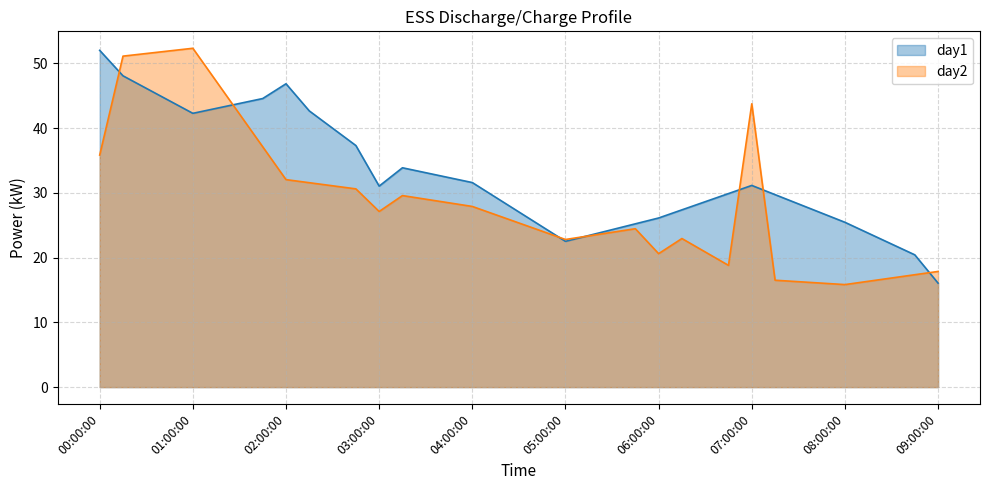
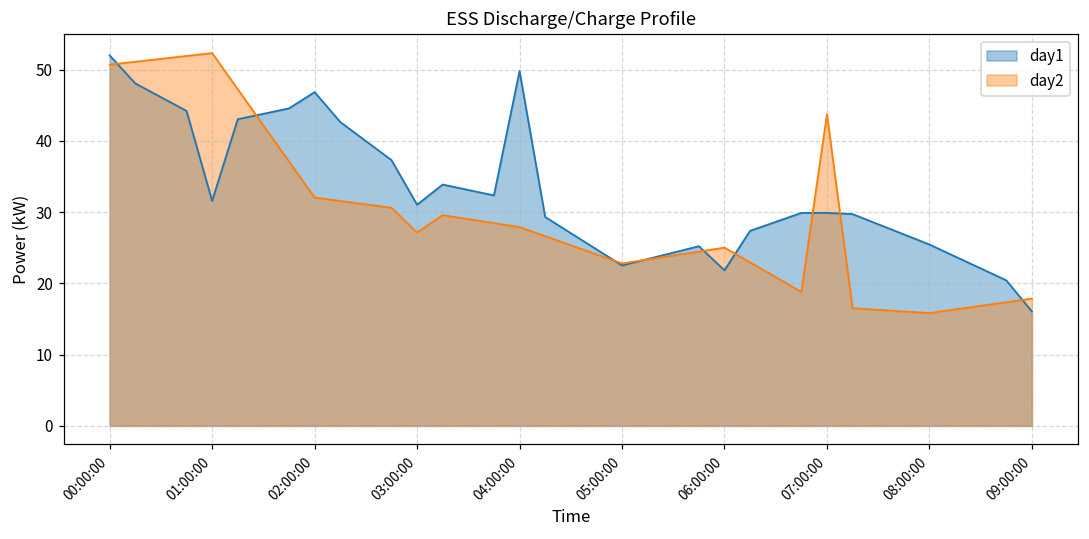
  {
    "day1": {
      "00:00:00": 52,
-     "01:00:00": 42,
+     "01:00:00": 32,
      "02:00:00": 47,
      "03:00:00": 31,
-     "04:00:00": 32,
-     "06:00:00": 26,
-     "07:00:00": 31,
+     "04:00:00": 50,
+     "06:00:00": 22,
+     "07:00:00": 30,
      "08:00:00": 25,
      "09:00:00": 16
    },
    "day2": {
-     "00:00:00": 36,
+     "00:00:00": 51,
      "01:00:00": 52,
      "02:00:00": 32,
      "03:00:00": 27,
      "04:00:00": 28,
-     "06:00:00": 21,
+     "06:00:00": 25,
      "07:00:00": 44,
      "08:00:00": 16,
      "09:00:00": 18
    }
  }
